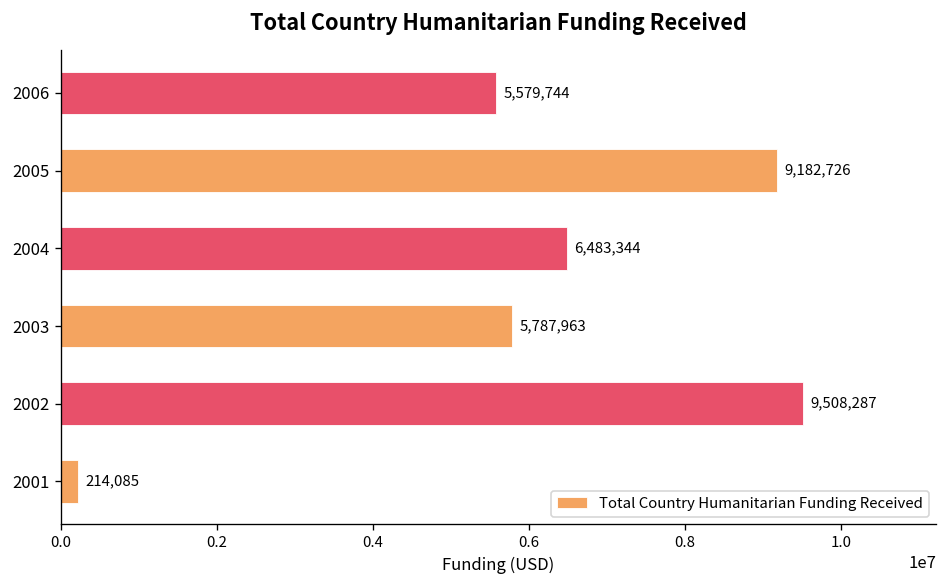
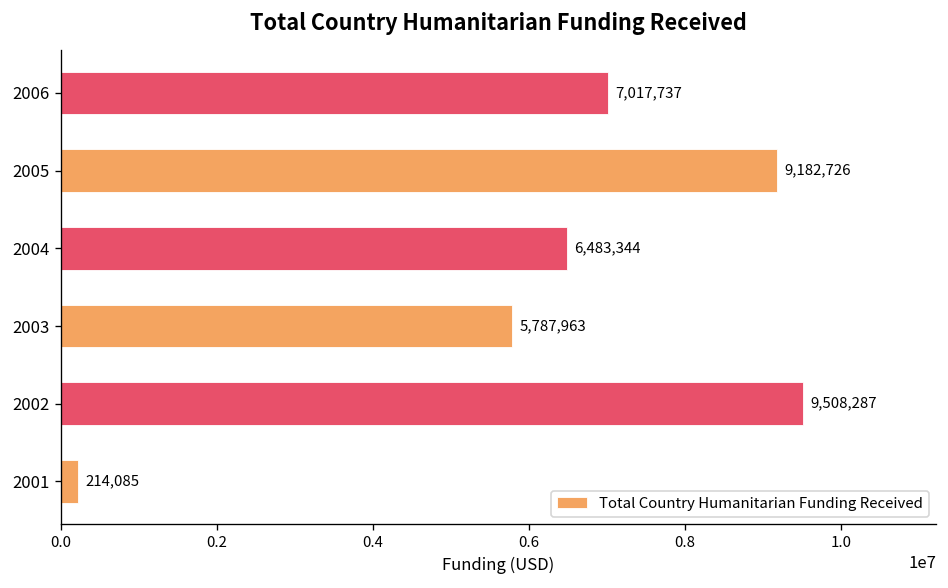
  {
-   "2006": "5,579,744",
+   "2006": "7,017,737",
    "2005": "9,182,726",
    "2004": "6,483,344",
    "2003": "5,787,963",
    "2002": "9,508,287",
    "2001": "214,085"
  }
